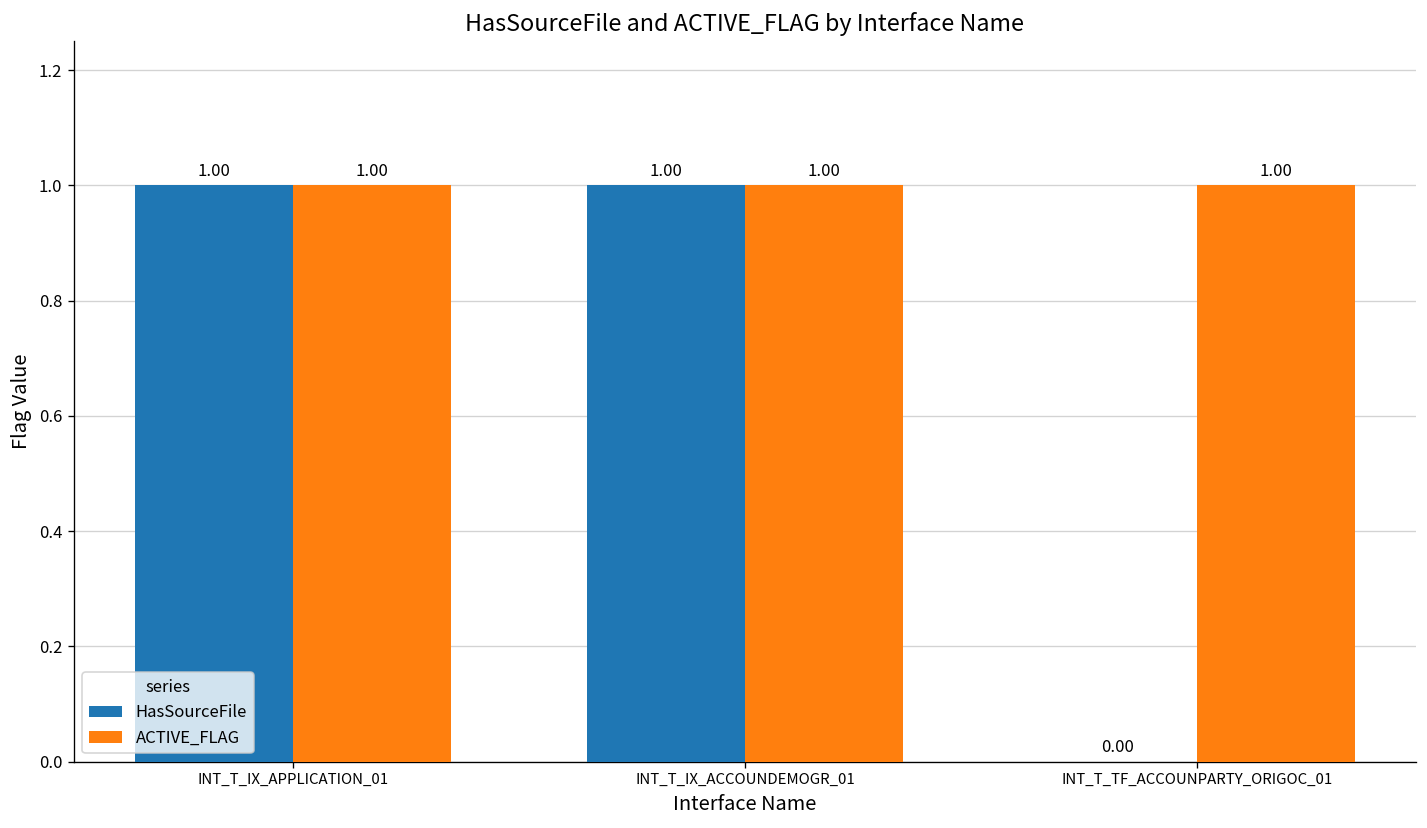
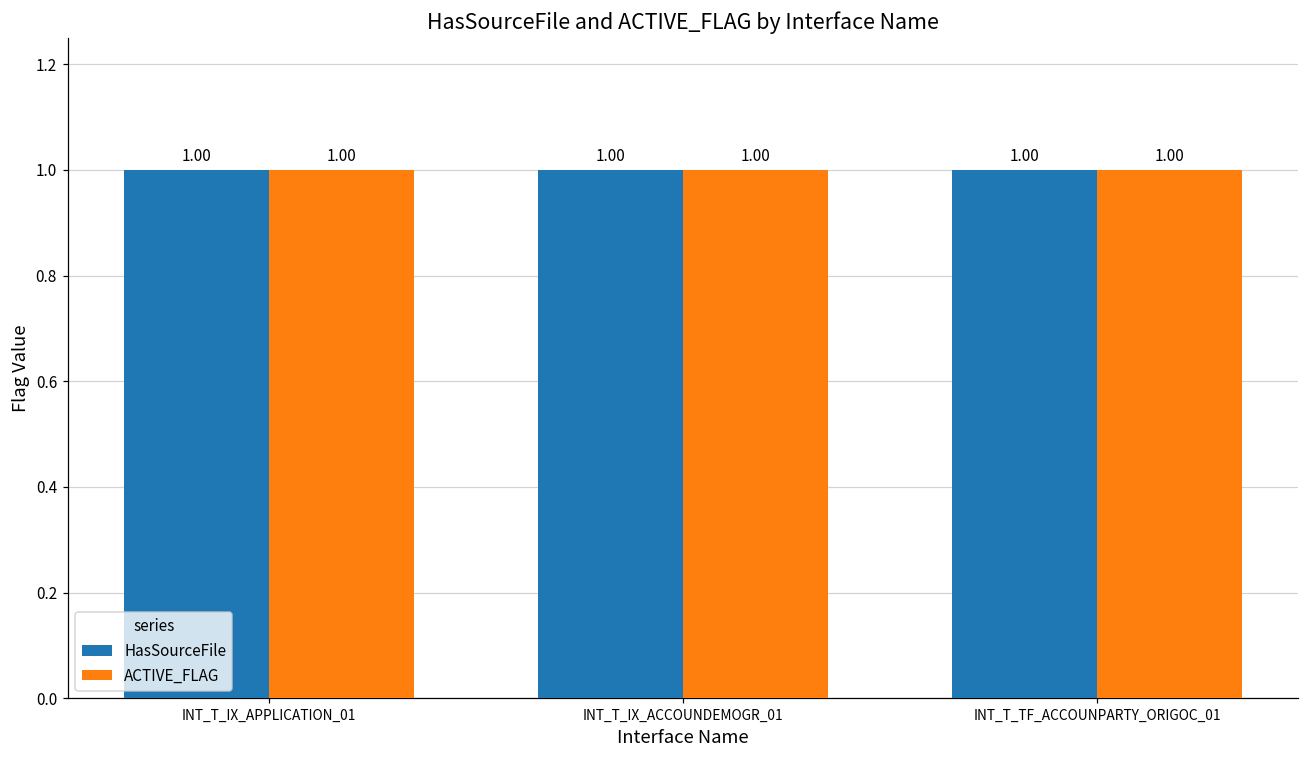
  {
    "HasSourceFile": {
      "INT_T_IX_APPLICATION_01": 1.00,
      "INT_T_IX_ACCOUNDEMOGR_01": 1.00,
-     "INT_T_TF_ACCOUNPARTY_ORIGOC_01": 0.00
+     "INT_T_TF_ACCOUNPARTY_ORIGOC_01": 1.00
    },
    "ACTIVE_FLAG": {
      "INT_T_IX_APPLICATION_01": 1.00,
      "INT_T_IX_ACCOUNDEMOGR_01": 1.00,
      "INT_T_TF_ACCOUNPARTY_ORIGOC_01": 1.00
    }
  }
